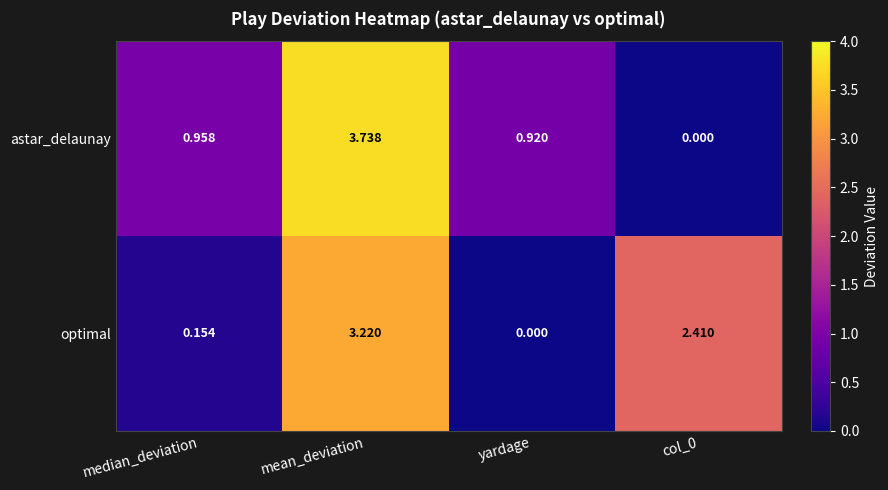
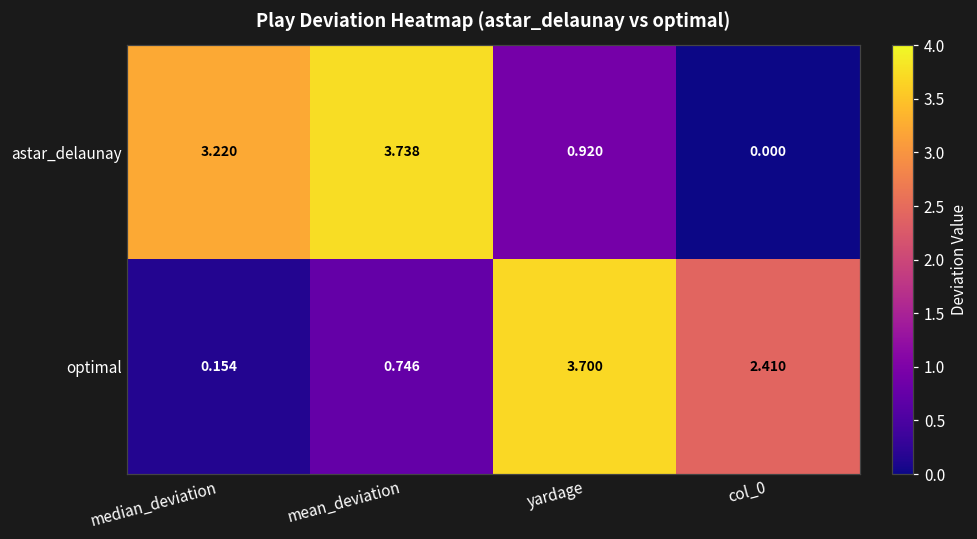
  {
    "astar_delaunay": {
-     "median_deviation": 0.958,
+     "median_deviation": 3.220,
      "mean_deviation": 3.738,
      "yardage": 0.920,
      "col_0": 0.000
    },
    "optimal": {
      "median_deviation": 0.154,
-     "mean_deviation": 3.220,
-     "yardage": 0.000,
+     "mean_deviation": 0.746,
+     "yardage": 3.700,
      "col_0": 2.410
    }
  }
